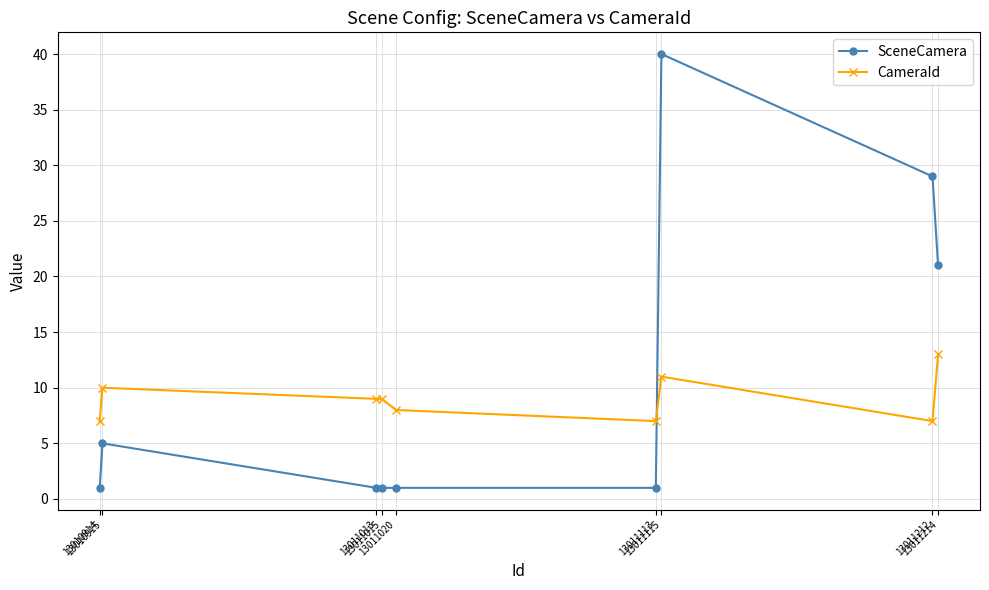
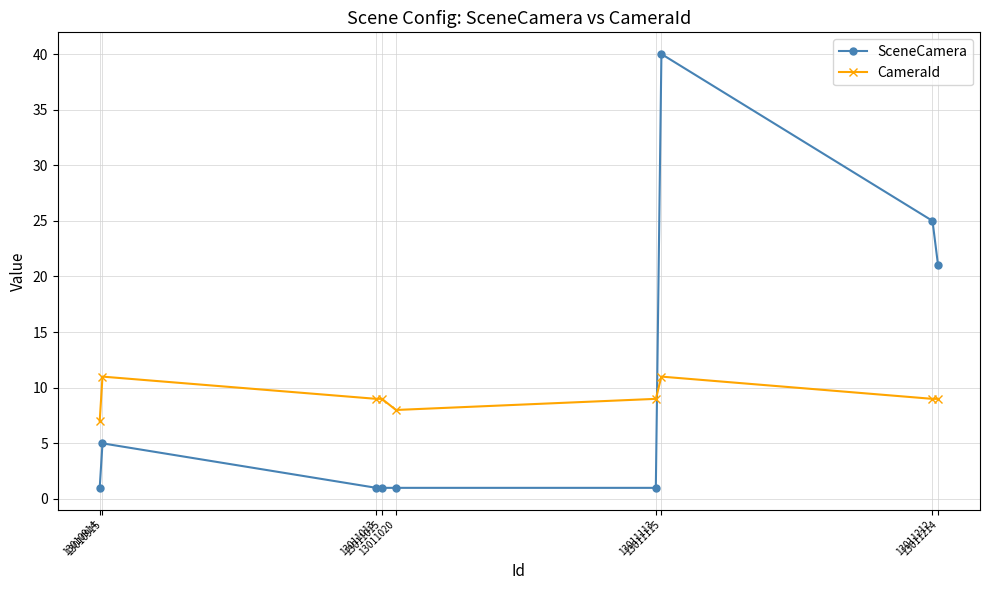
  {
    "SceneCamera": {
      "13010914": 1,
      "13010915": 5,
      "13011013": 1,
      "13011015": 1,
      "13011020": 1,
      "13011113": 1,
      "13011115": 40,
-     "13011212": 29,
+     "13011212": 25,
      "13011214": 21
    },
    "CameraId": {
      "13010914": 7,
-     "13010915": 10,
+     "13010915": 11,
      "13011013": 9,
      "13011015": 9,
      "13011020": 8,
-     "13011113": 7,
+     "13011113": 9,
      "13011115": 11,
-     "13011212": 7,
-     "13011214": 13
+     "13011212": 9,
+     "13011214": 9
    }
  }
